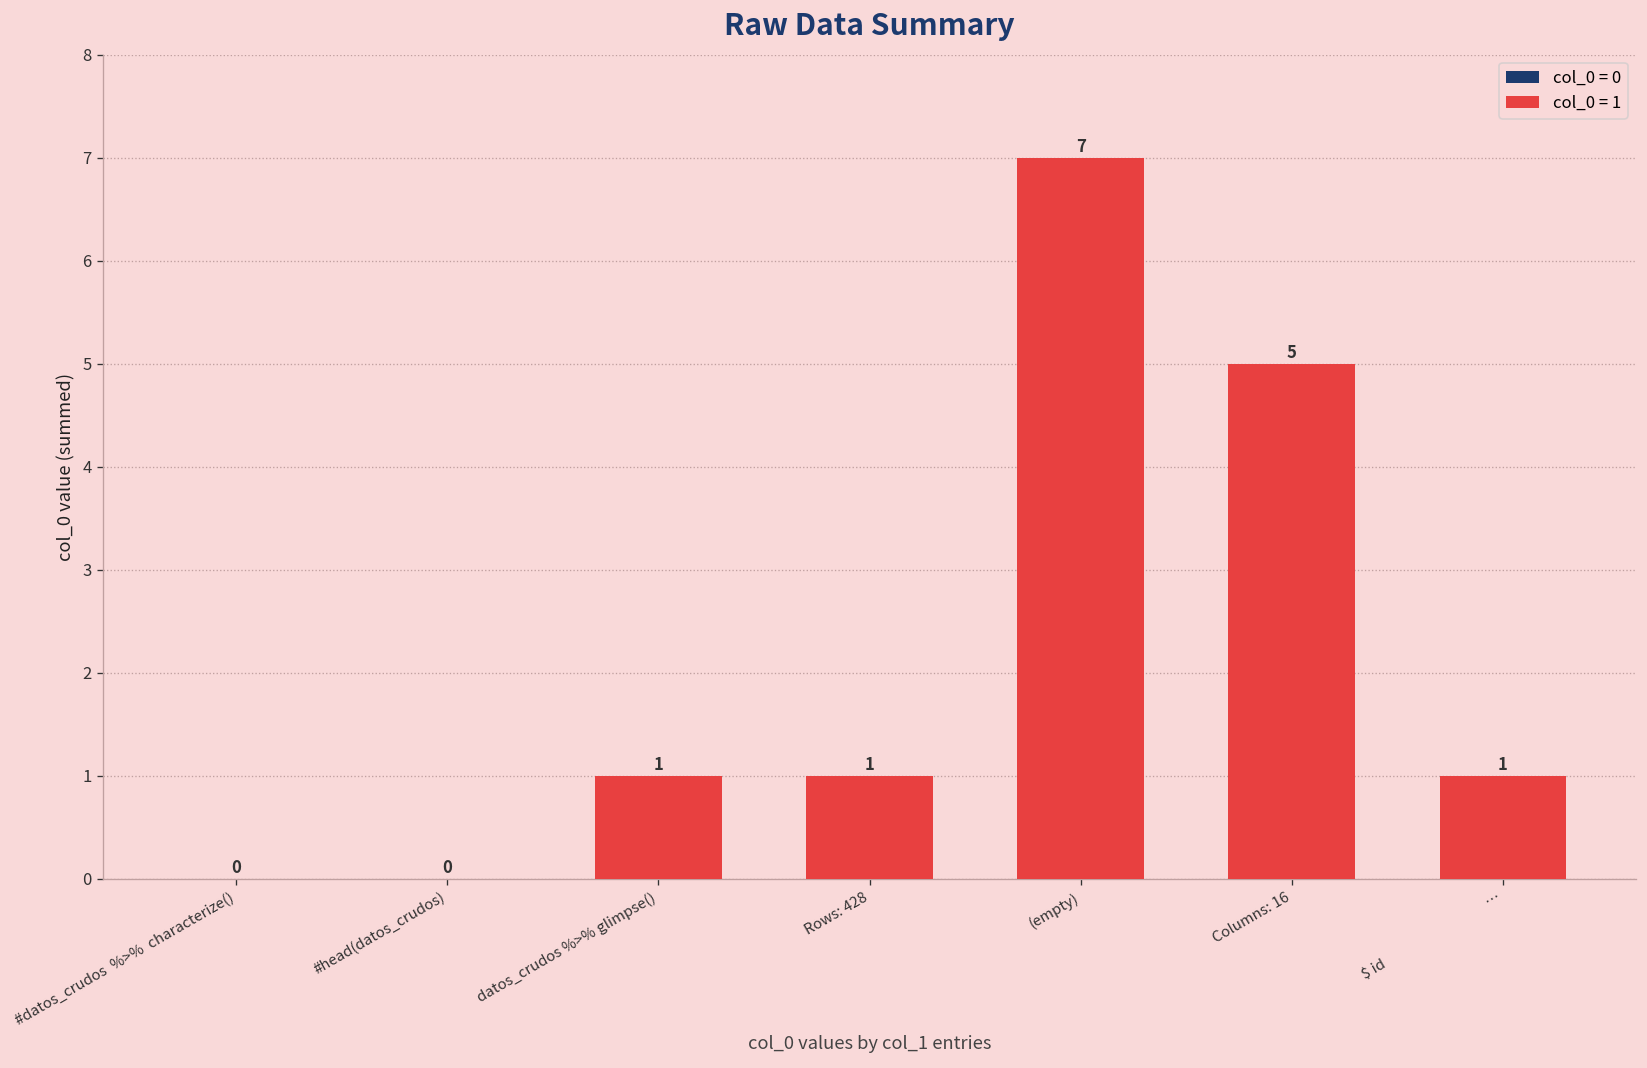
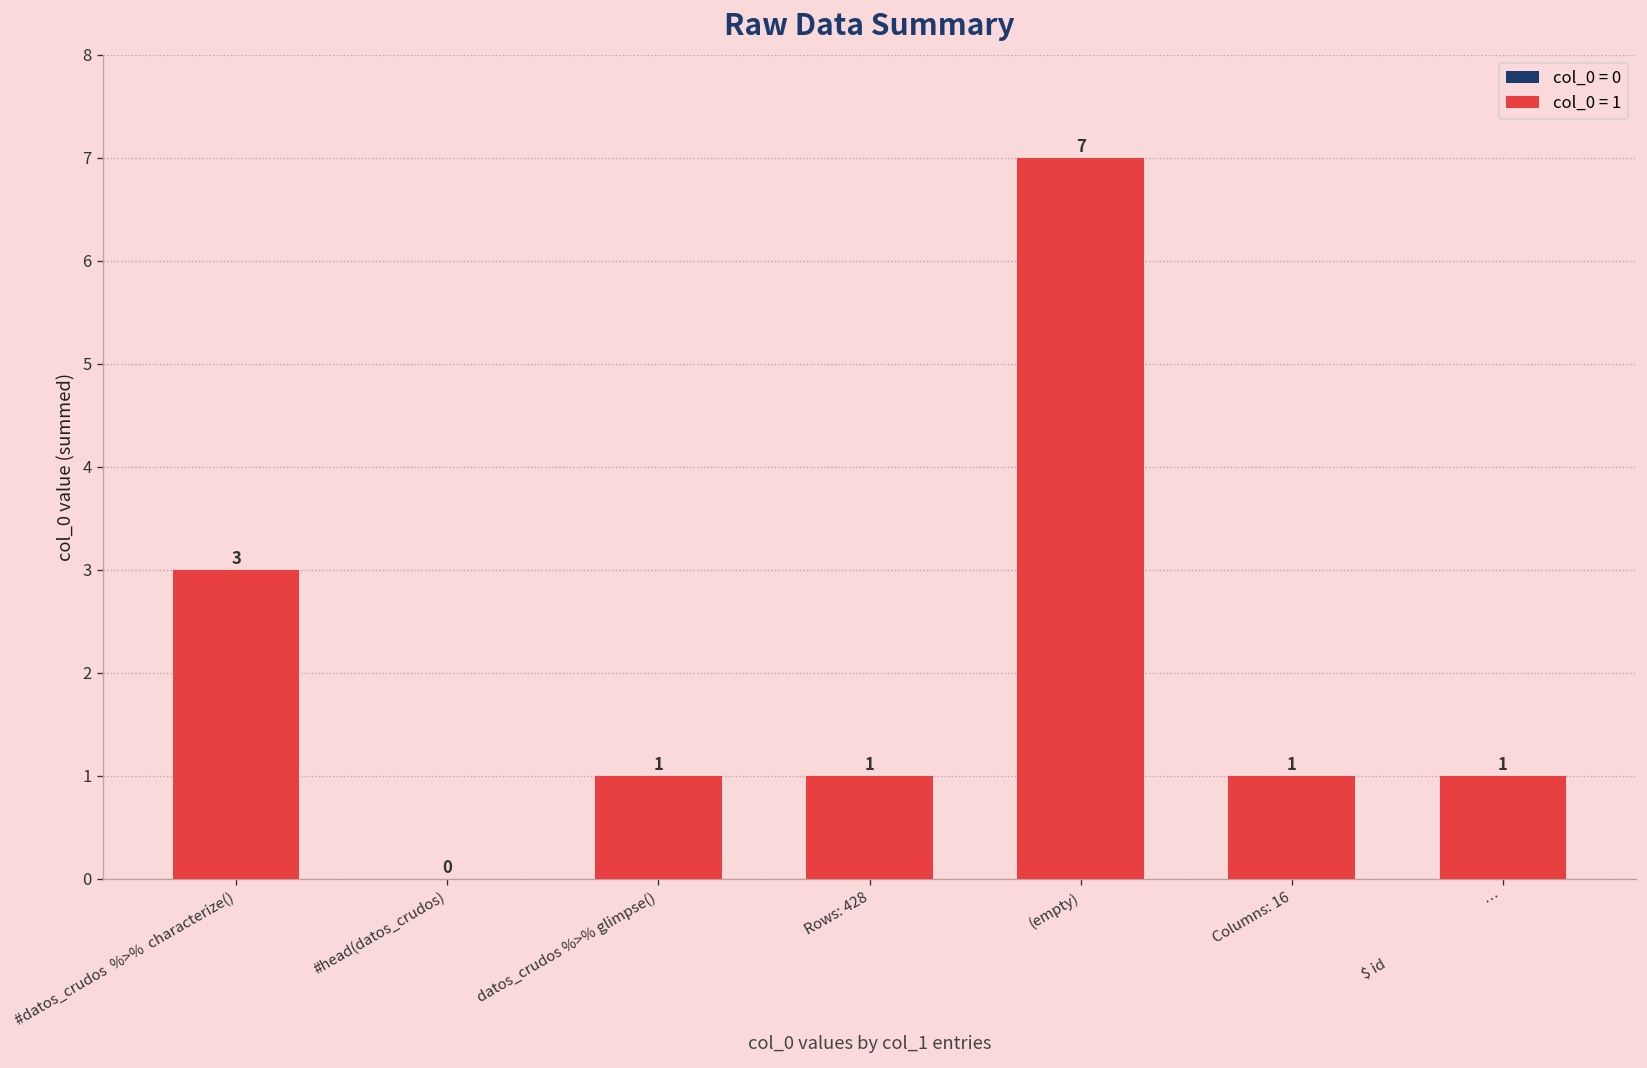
  {
-   "#datos_crudos %>% characterize()": 0,
+   "#datos_crudos %>% characterize()": 3,
    "#head(datos_crudos)": 0,
    "datos_crudos %>% glimpse()": 1,
    "Rows: 428": 1,
    "(empty)": 7,
-   "Columns: 16": 5,
+   "Columns: 16": 1,
    "$ id …": 1
  }
